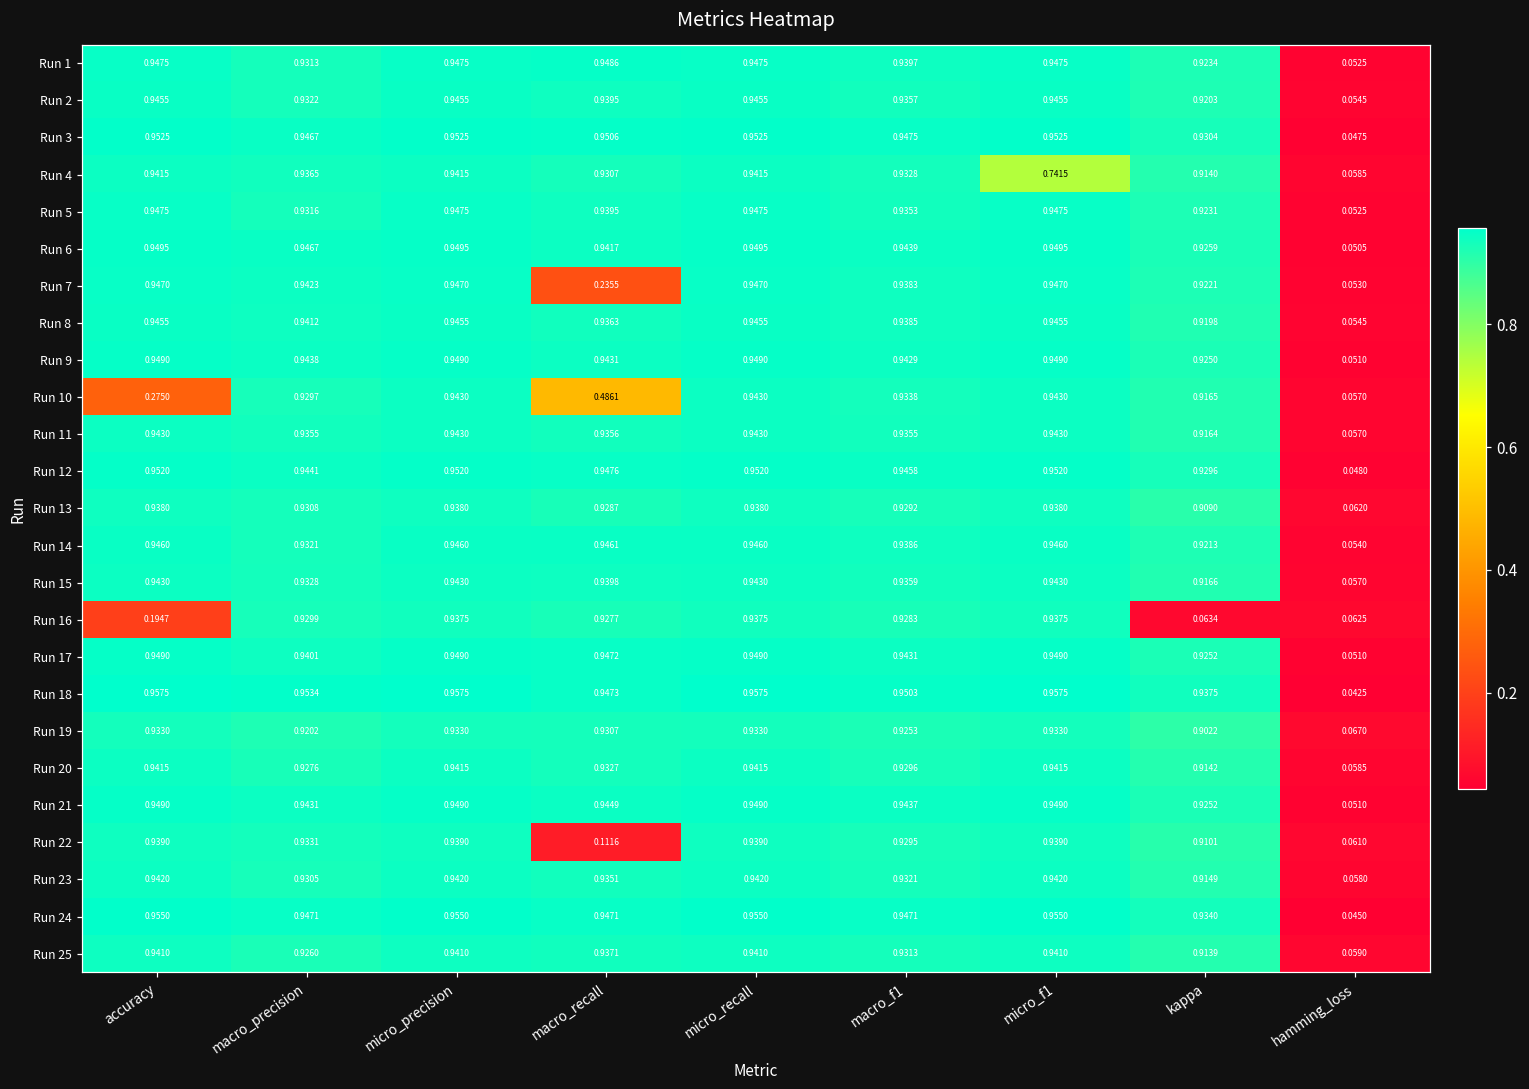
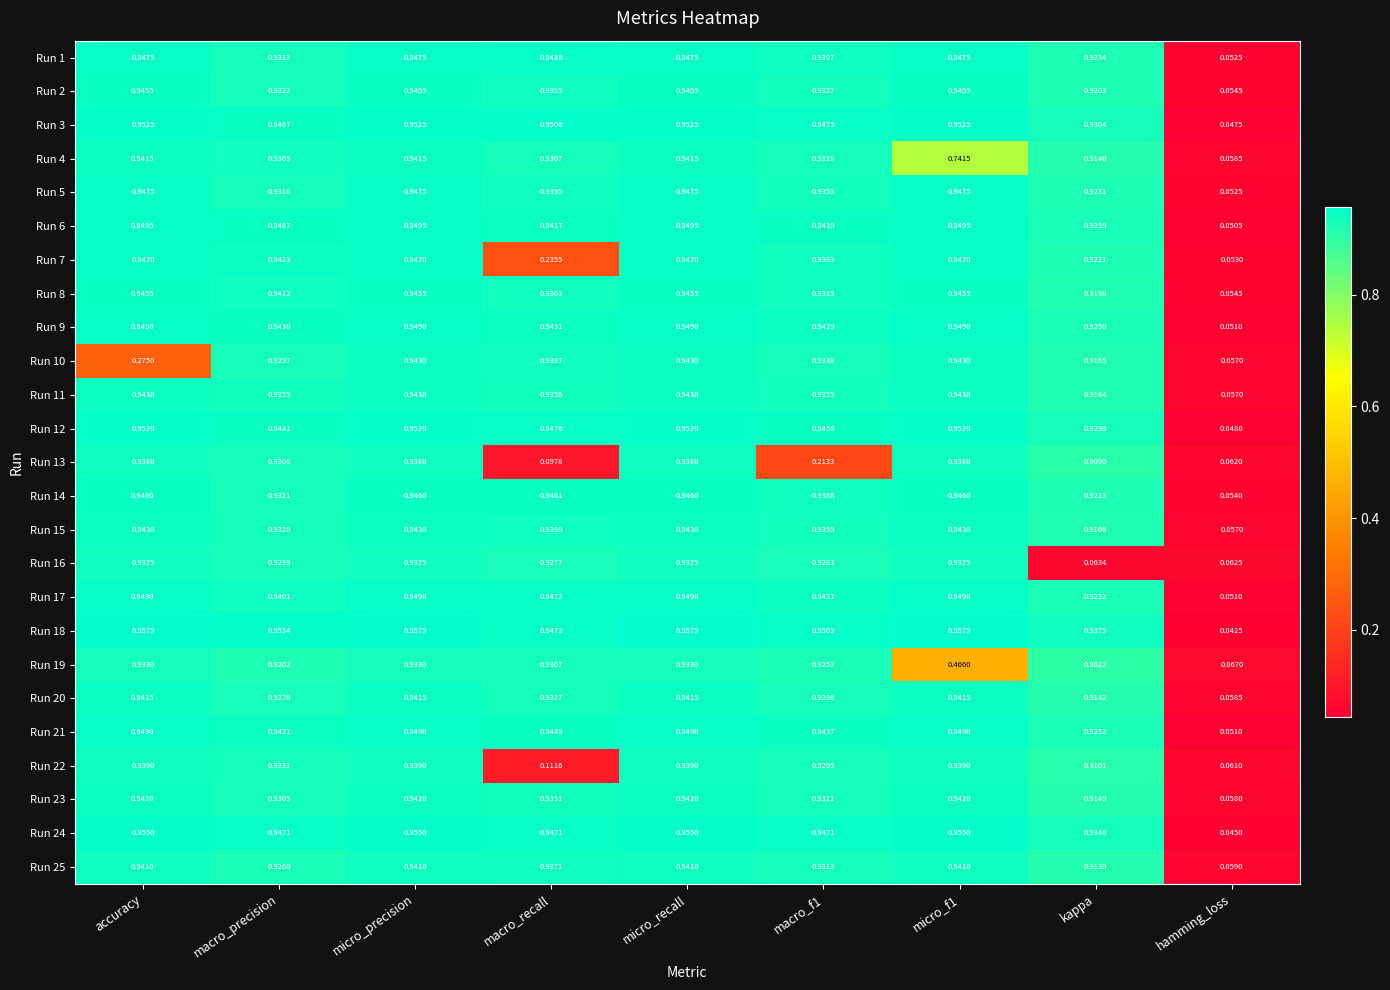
  {
    "Run 10": {
      "accuracy": 0.2750,
      "macro_precision": 0.9297,
      "micro_precision": 0.9430,
-     "macro_recall": 0.4861,
+     "macro_recall": 0.9387,
      "micro_recall": 0.9430,
      "macro_f1": 0.9338,
      "micro_f1": 0.9430,
      "kappa": 0.9165,
      "hamming_loss": 0.0570
    },
    "Run 13": {
      "accuracy": 0.9380,
      "macro_precision": 0.9308,
      "micro_precision": 0.9380,
-     "macro_recall": 0.9287,
+     "macro_recall": 0.0978,
      "micro_recall": 0.9380,
-     "macro_f1": 0.9292,
+     "macro_f1": 0.2133,
      "micro_f1": 0.9380,
      "kappa": 0.9090,
      "hamming_loss": 0.0620
    },
    "Run 16": {
-     "accuracy": 0.1947,
+     "accuracy": 0.9375,
      "macro_precision": 0.9299,
      "micro_precision": 0.9375,
      "macro_recall": 0.9277,
      "micro_recall": 0.9375,
      "macro_f1": 0.9283,
      "micro_f1": 0.9375,
      "kappa": 0.0634,
      "hamming_loss": 0.0625
    },
    "Run 19": {
      "accuracy": 0.9330,
      "macro_precision": 0.9202,
      "micro_precision": 0.9330,
      "macro_recall": 0.9307,
      "micro_recall": 0.9330,
      "macro_f1": 0.9253,
-     "micro_f1": 0.9330,
+     "micro_f1": 0.4660,
      "kappa": 0.9022,
      "hamming_loss": 0.0670
    }
  }
